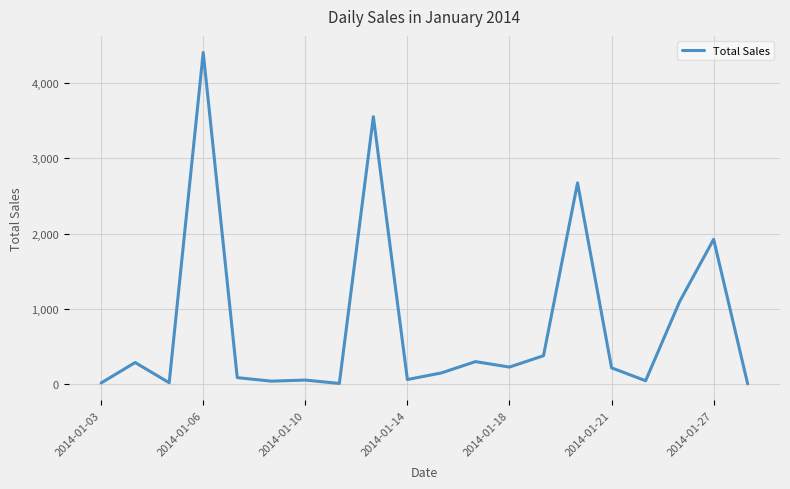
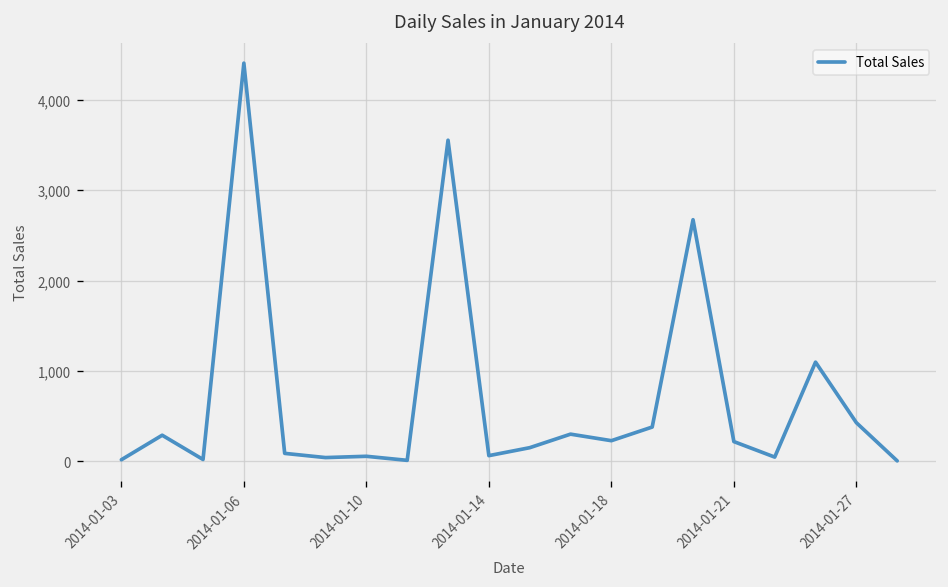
  {
    "2014-01-03": "0",
    "2014-01-06": "4,400",
    "2014-01-10": "100",
    "2014-01-14": "100",
    "2014-01-18": "200",
    "2014-01-21": "200",
-   "2014-01-27": "1,900"
+   "2014-01-27": "400"
  }
